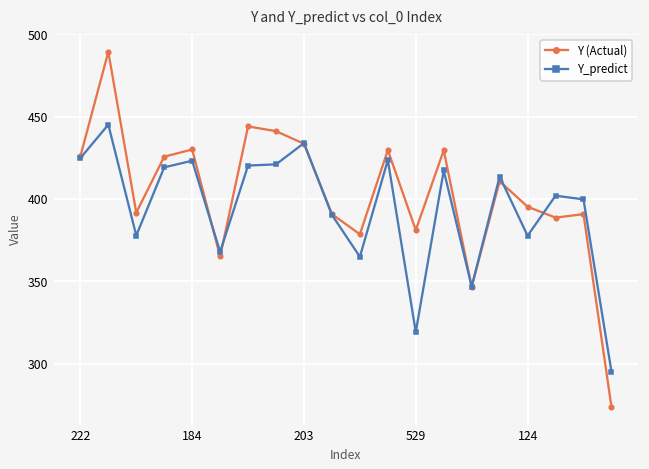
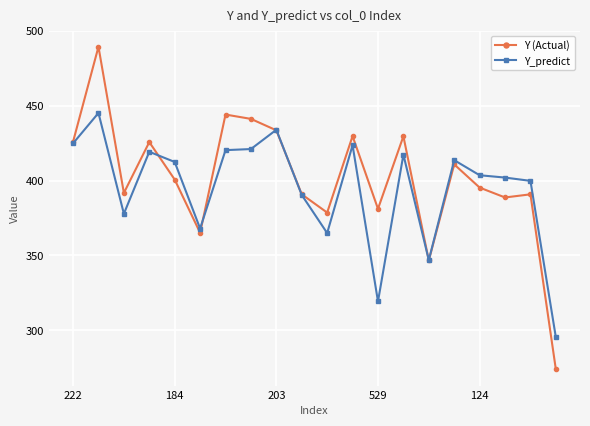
  {
    "Y (Actual)": {
-     "184": 430,
+     "184": 401,
      "529": 381,
      "124": 395
    },
    "Y_predict": {
-     "184": 423,
+     "184": 412,
      "529": 319,
-     "124": 378
+     "124": 404
    }
  }
